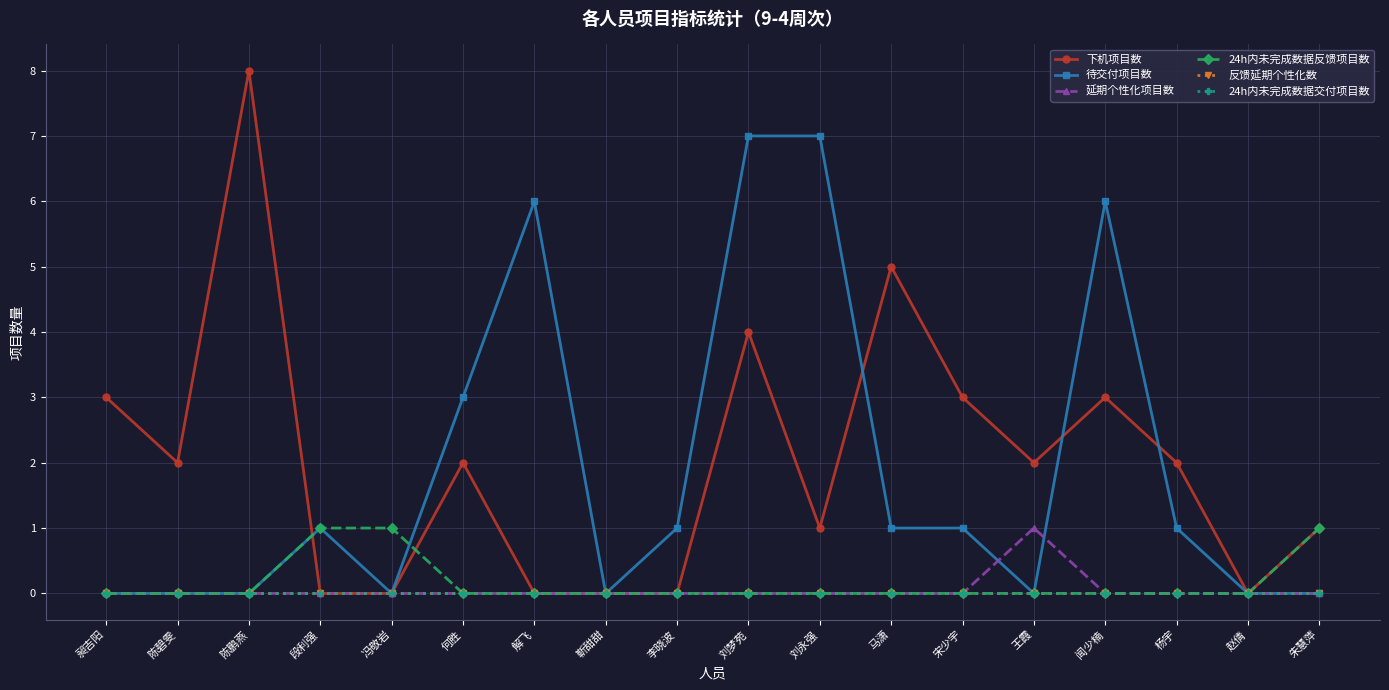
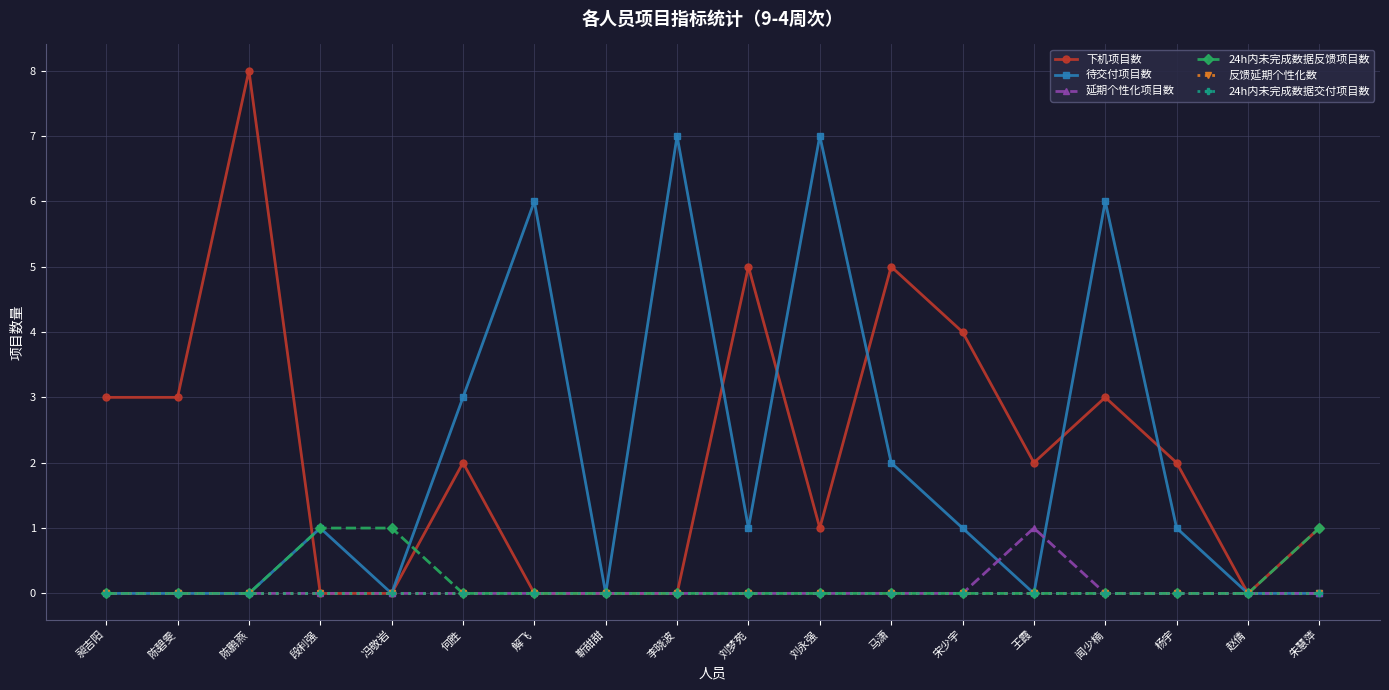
  {
    "下机项目数": {
      "昶吉阳": 3,
-     "陈碧雯": 2,
+     "陈碧雯": 3,
      "陈鹏燕": 8,
      "何胜": 2,
-     "刘梦苑": 4,
+     "刘梦苑": 5,
      "刘永强": 1,
      "马潇": 5,
-     "宋少宇": 3,
+     "宋少宇": 4,
      "王霞": 2,
      "闻少楠": 3,
      "杨宇": 2
    },
    "待交付项目数": {
      "何胜": 3,
      "解飞": 6,
-     "李晓波": 1,
-     "刘梦苑": 7,
+     "李晓波": 7,
+     "刘梦苑": 1,
      "刘永强": 7,
-     "马潇": 1,
+     "马潇": 2,
      "宋少宇": 1,
      "闻少楠": 6,
      "杨宇": 1
    },
    "延期个性化项目数": {
      "王霞": 1
    }
  }
